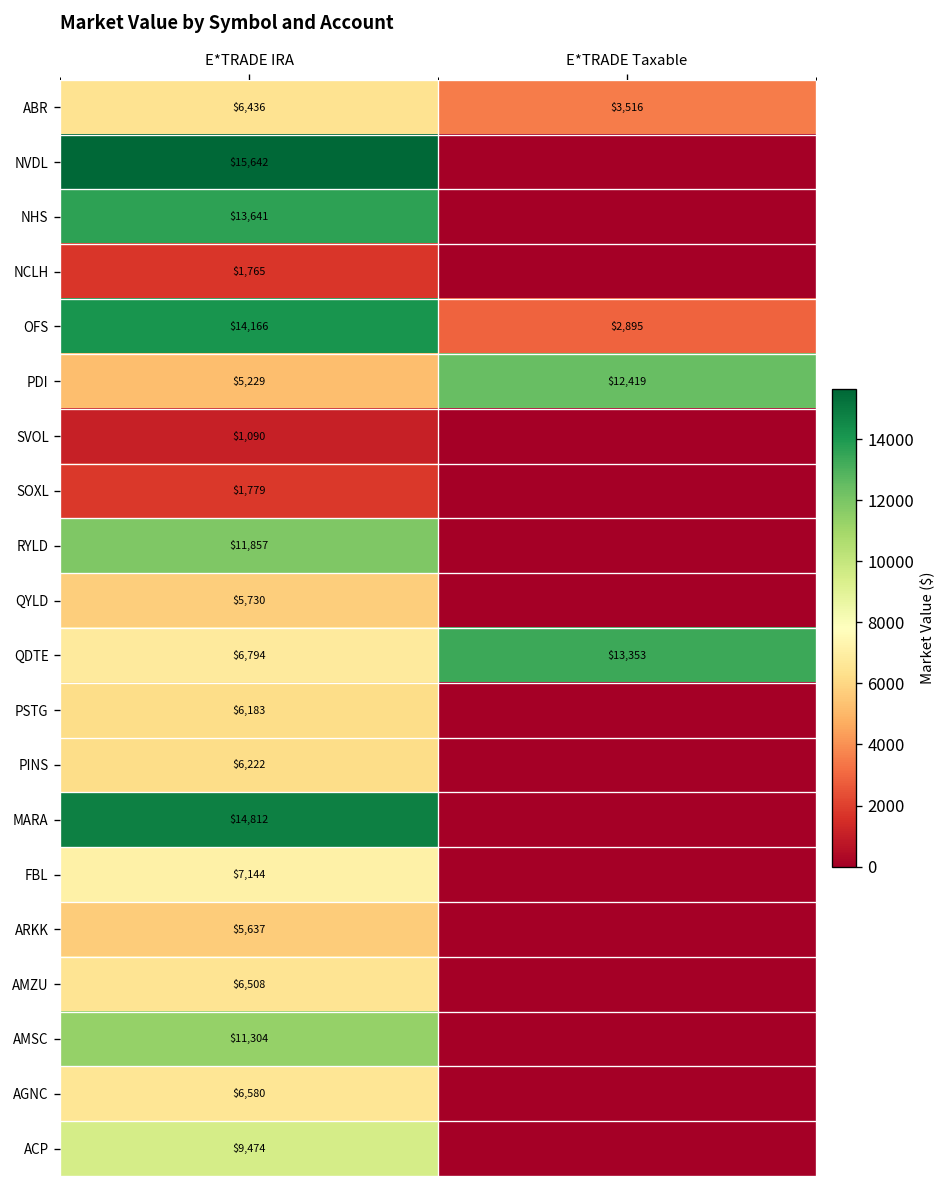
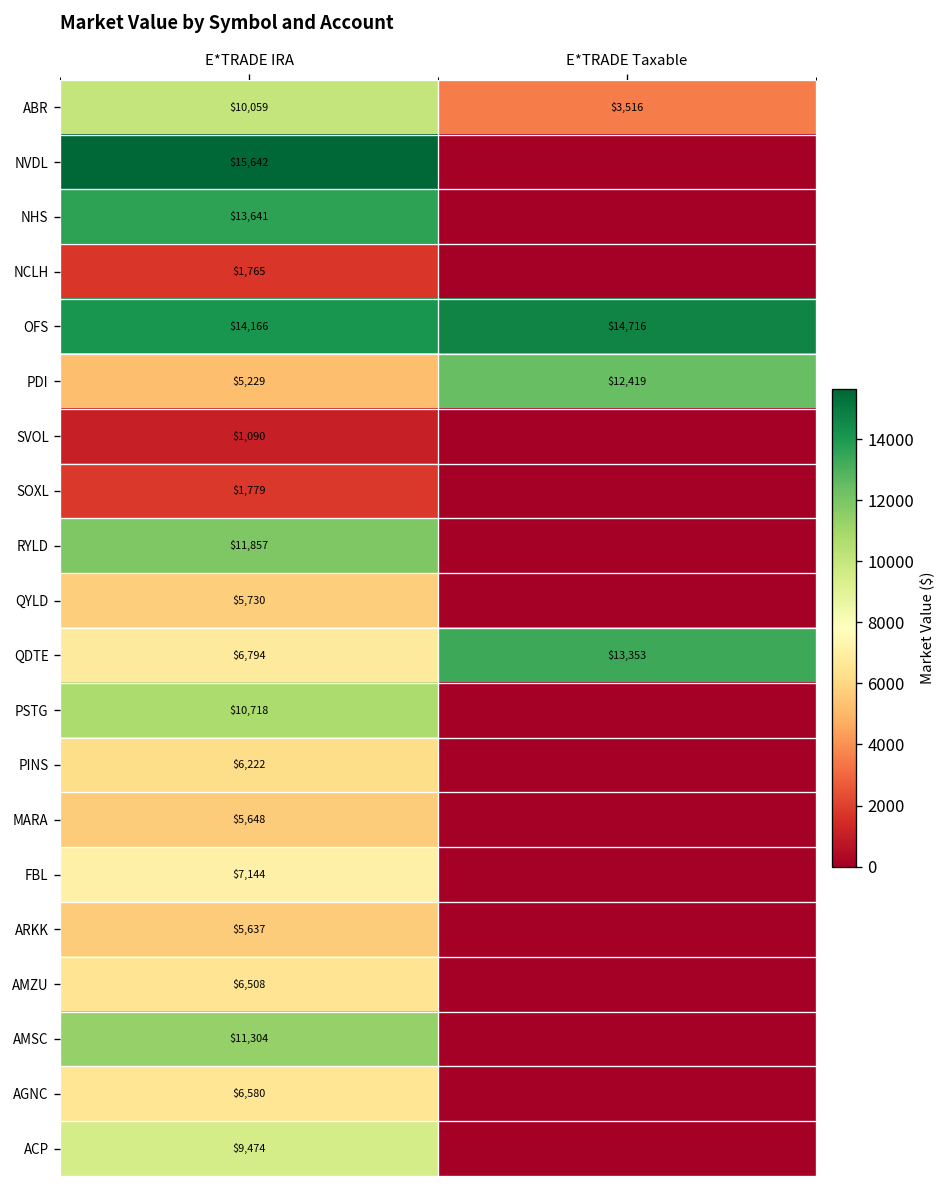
  {
    "ABR": {
-     "E*TRADE IRA": "$6,436",
+     "E*TRADE IRA": "$10,059",
      "E*TRADE Taxable": "$3,516"
    },
    "NVDL": {
      "E*TRADE IRA": "$15,642"
    },
    "NHS": {
      "E*TRADE IRA": "$13,641"
    },
    "NCLH": {
      "E*TRADE IRA": "$1,765"
    },
    "OFS": {
      "E*TRADE IRA": "$14,166",
-     "E*TRADE Taxable": "$2,895"
+     "E*TRADE Taxable": "$14,716"
    },
    "PDI": {
      "E*TRADE IRA": "$5,229",
      "E*TRADE Taxable": "$12,419"
    },
    "SVOL": {
      "E*TRADE IRA": "$1,090"
    },
    "SOXL": {
      "E*TRADE IRA": "$1,779"
    },
    "RYLD": {
      "E*TRADE IRA": "$11,857"
    },
    "QYLD": {
      "E*TRADE IRA": "$5,730"
    },
    "QDTE": {
      "E*TRADE IRA": "$6,794",
      "E*TRADE Taxable": "$13,353"
    },
    "PSTG": {
-     "E*TRADE IRA": "$6,183"
+     "E*TRADE IRA": "$10,718"
    },
    "PINS": {
      "E*TRADE IRA": "$6,222"
    },
    "MARA": {
-     "E*TRADE IRA": "$14,812"
+     "E*TRADE IRA": "$5,648"
    },
    "FBL": {
      "E*TRADE IRA": "$7,144"
    },
    "ARKK": {
      "E*TRADE IRA": "$5,637"
    },
    "AMZU": {
      "E*TRADE IRA": "$6,508"
    },
    "AMSC": {
      "E*TRADE IRA": "$11,304"
    },
    "AGNC": {
      "E*TRADE IRA": "$6,580"
    },
    "ACP": {
      "E*TRADE IRA": "$9,474"
    }
  }
